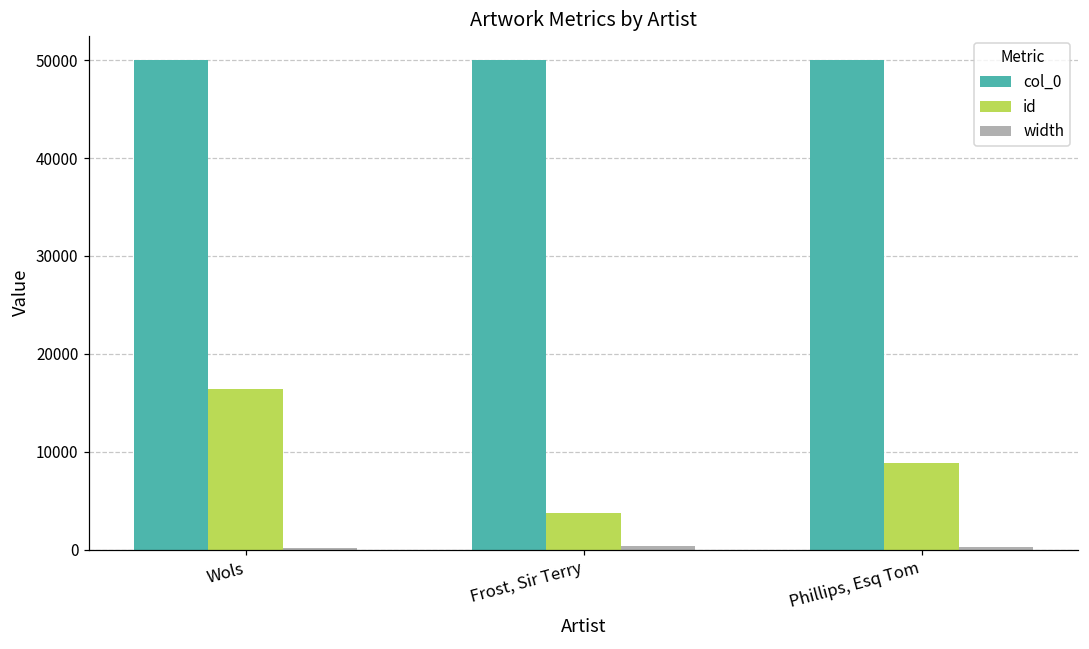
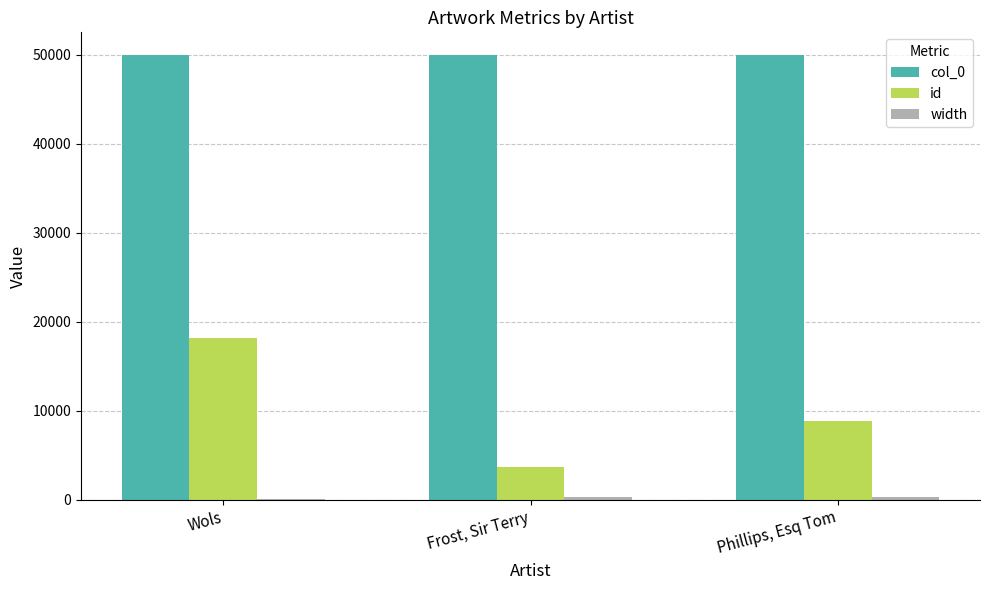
  {
    "col_0": {
      "Wols": 50000,
      "Frost, Sir Terry": 50000,
      "Phillips, Esq Tom": 50000
    },
    "id": {
-     "Wols": 16000,
+     "Wols": 18000,
      "Frost, Sir Terry": 4000,
      "Phillips, Esq Tom": 9000
    },
    "width": {
      "Frost, Sir Terry": 0,
      "Phillips, Esq Tom": 0
    }
  }
